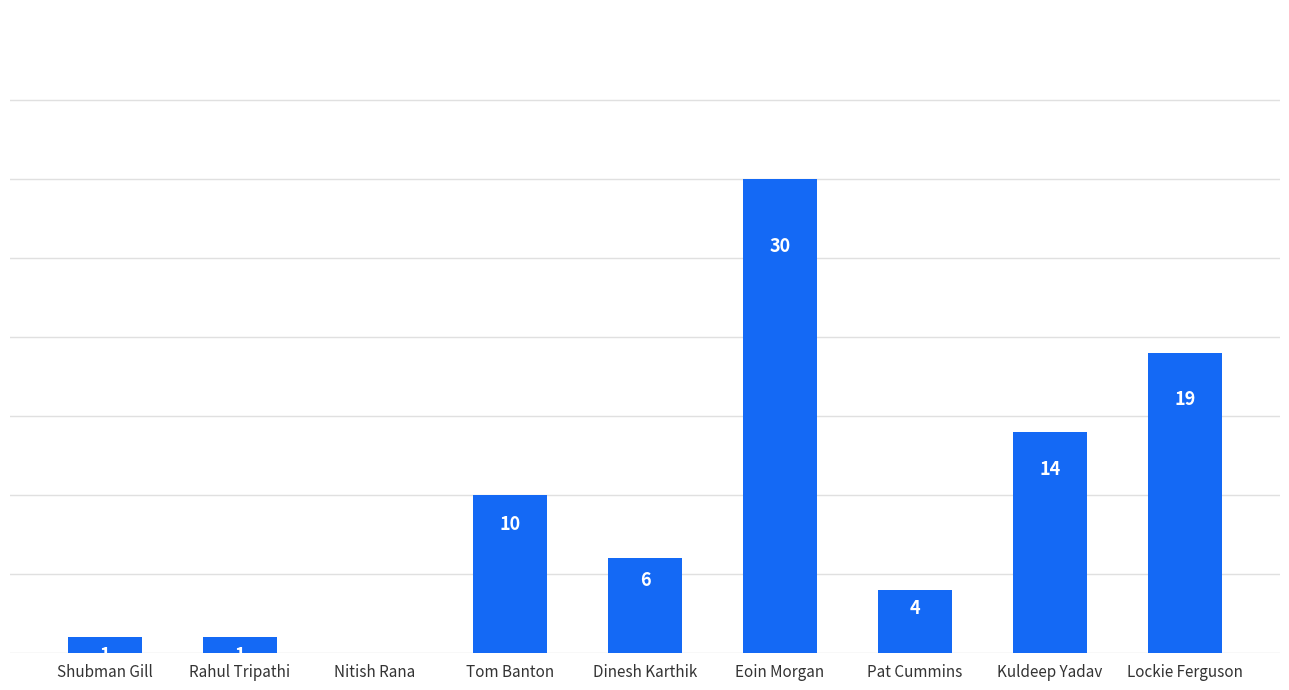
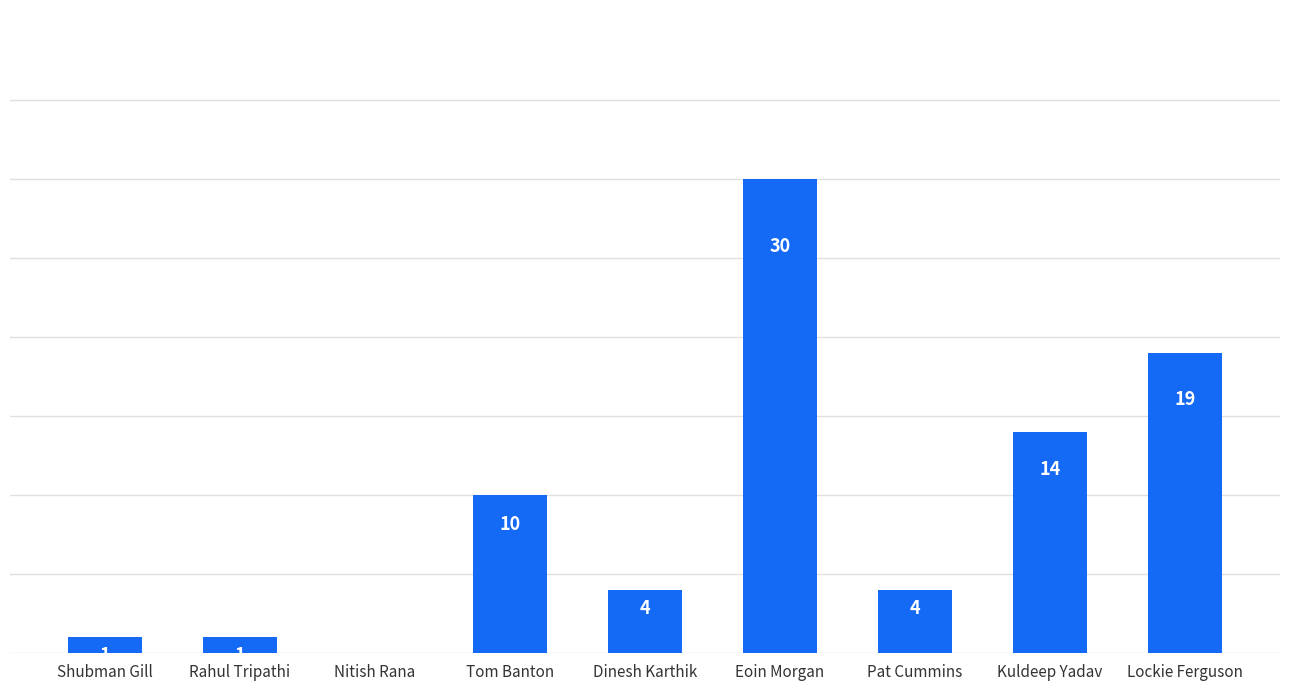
  {
    "Tom Banton": 10,
-   "Dinesh Karthik": 6,
+   "Dinesh Karthik": 4,
    "Eoin Morgan": 30,
    "Pat Cummins": 4,
    "Kuldeep Yadav": 14,
    "Lockie Ferguson": 19
  }
